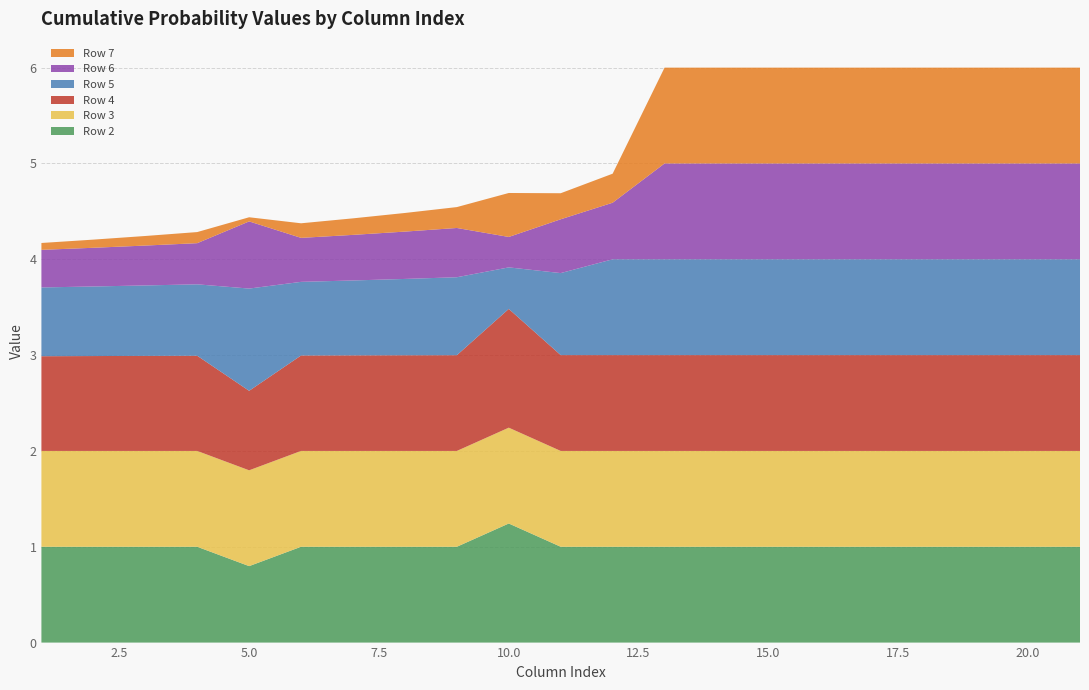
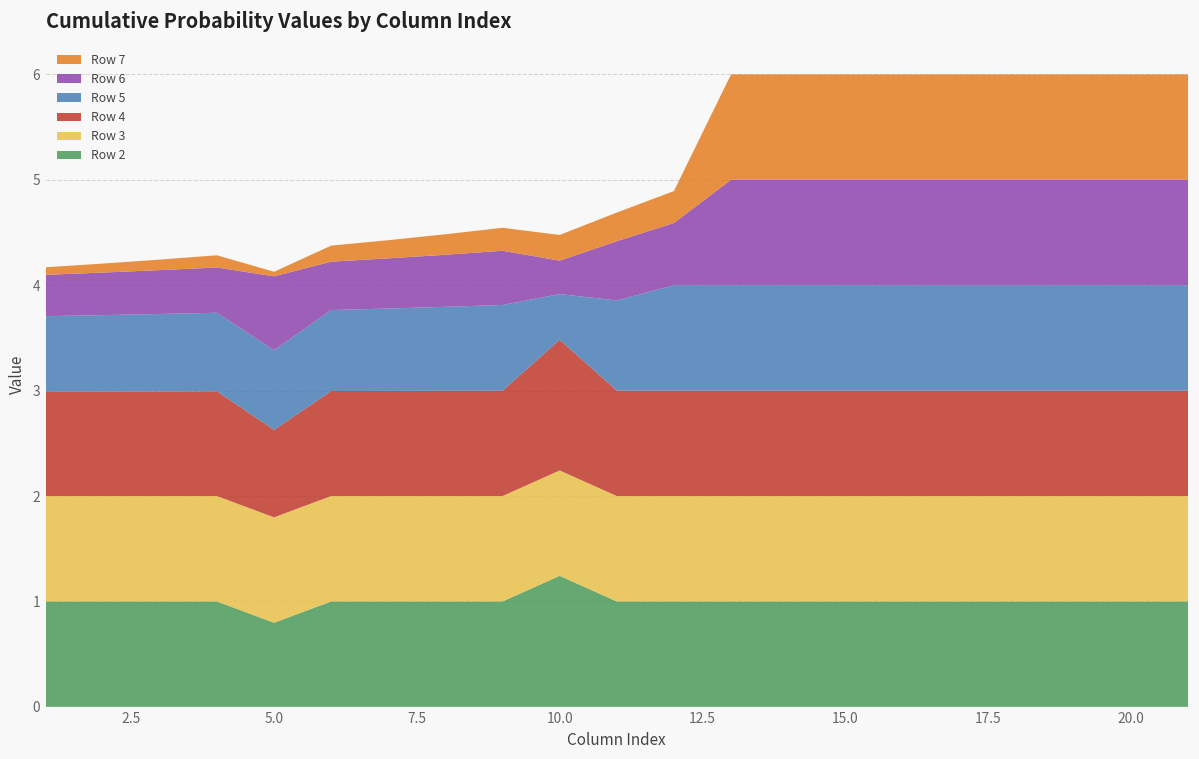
  {
    "Row 2": {
      "5.0": 0.8,
      "10.0": 1.2,
      "15.0": 1.0,
      "20.0": 1.0
    },
    "Row 3": {
      "5.0": 1.0,
      "10.0": 1.0,
      "15.0": 1.0,
      "20.0": 1.0
    },
    "Row 4": {
      "5.0": 0.8,
      "10.0": 1.2,
      "15.0": 1.0,
      "20.0": 1.0
    },
    "Row 5": {
-     "5.0": 1.1,
+     "5.0": 0.8,
      "10.0": 0.4,
      "15.0": 1.0,
      "20.0": 1.0
    },
    "Row 6": {
      "5.0": 0.7,
      "10.0": 0.3,
      "15.0": 1.0,
      "20.0": 1.0
    },
    "Row 7": {
      "5.0": 0.0,
-     "10.0": 0.5,
+     "10.0": 0.2,
      "15.0": 1.0,
      "20.0": 1.0
    }
  }
